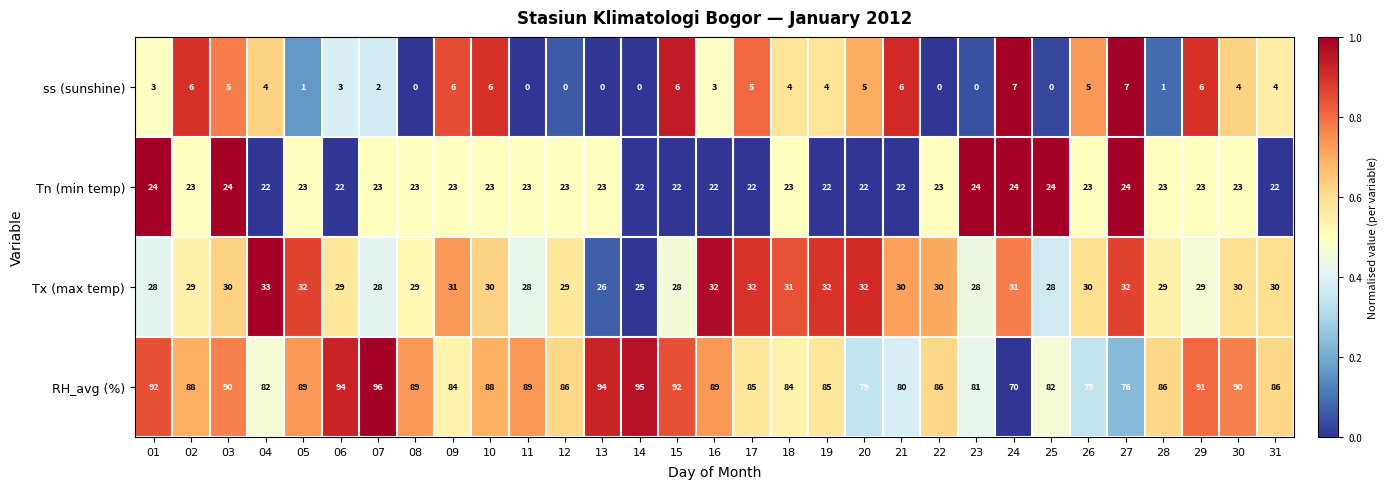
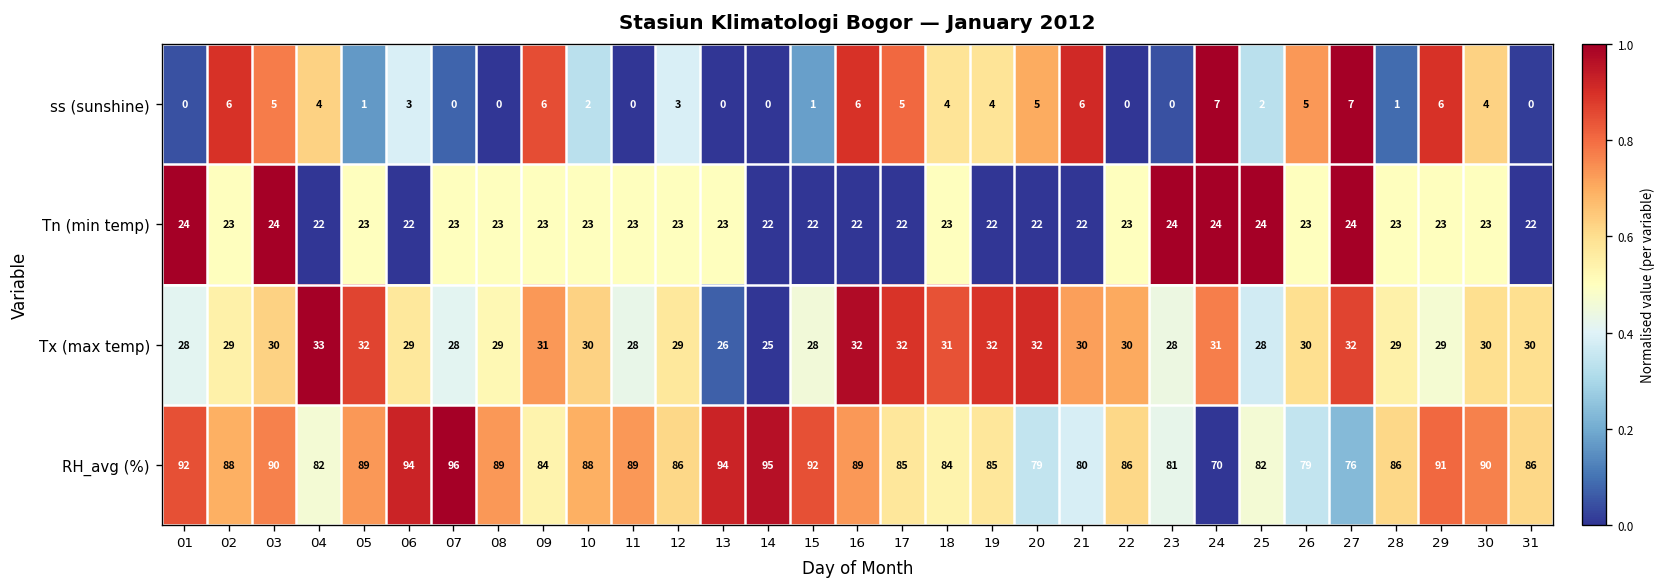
  {
    "ss (sunshine)": {
-     "01": 3,
+     "01": 0,
      "02": 6,
      "03": 5,
      "04": 4,
      "05": 1,
      "06": 3,
-     "07": 2,
+     "07": 0,
      "08": 0,
      "09": 6,
-     "10": 6,
+     "10": 2,
      "11": 0,
-     "12": 0,
+     "12": 3,
      "13": 0,
      "14": 0,
-     "15": 6,
-     "16": 3,
+     "15": 1,
+     "16": 6,
      "17": 5,
      "18": 4,
      "19": 4,
      "20": 5,
      "21": 6,
      "22": 0,
      "23": 0,
      "24": 7,
-     "25": 0,
+     "25": 2,
      "26": 5,
      "27": 7,
      "28": 1,
      "29": 6,
      "30": 4,
-     "31": 4
+     "31": 0
    },
    "Tn (min temp)": {
      "01": 24,
      "02": 23,
      "03": 24,
      "04": 22,
      "05": 23,
      "06": 22,
      "07": 23,
      "08": 23,
      "09": 23,
      "10": 23,
      "11": 23,
      "12": 23,
      "13": 23,
      "14": 22,
      "15": 22,
      "16": 22,
      "17": 22,
      "18": 23,
      "19": 22,
      "20": 22,
      "21": 22,
      "22": 23,
      "23": 24,
      "24": 24,
      "25": 24,
      "26": 23,
      "27": 24,
      "28": 23,
      "29": 23,
      "30": 23,
      "31": 22
    },
    "Tx (max temp)": {
      "01": 28,
      "02": 29,
      "03": 30,
      "04": 33,
      "05": 32,
      "06": 29,
      "07": 28,
      "08": 29,
      "09": 31,
      "10": 30,
      "11": 28,
      "12": 29,
      "13": 26,
      "14": 25,
      "15": 28,
      "16": 32,
      "17": 32,
      "18": 31,
      "19": 32,
      "20": 32,
      "21": 30,
      "22": 30,
      "23": 28,
      "24": 31,
      "25": 28,
      "26": 30,
      "27": 32,
      "28": 29,
      "29": 29,
      "30": 30,
      "31": 30
    },
    "RH_avg (%)": {
      "01": 92,
      "02": 88,
      "03": 90,
      "04": 82,
      "05": 89,
      "06": 94,
      "07": 96,
      "08": 89,
      "09": 84,
      "10": 88,
      "11": 89,
      "12": 86,
      "13": 94,
      "14": 95,
      "15": 92,
      "16": 89,
      "17": 85,
      "18": 84,
      "19": 85,
      "20": 79,
      "21": 80,
      "22": 86,
      "23": 81,
      "24": 70,
      "25": 82,
      "26": 79,
      "27": 76,
      "28": 86,
      "29": 91,
      "30": 90,
      "31": 86
    }
  }
